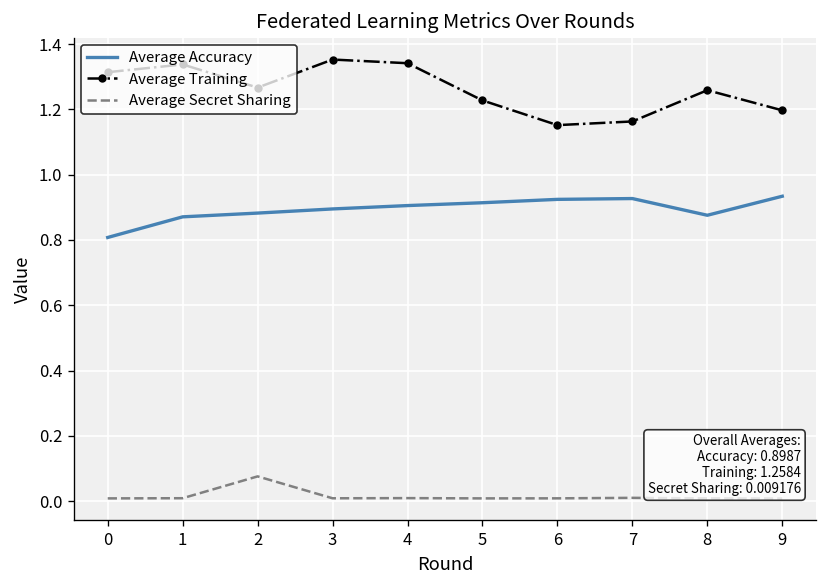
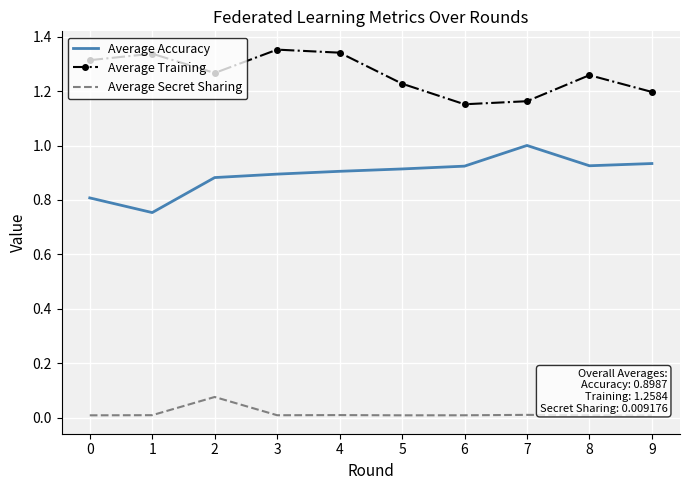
  {
    "Average Accuracy": {
      "0": 0.81,
-     "1": 0.87,
+     "1": 0.75,
      "2": 0.88,
      "3": 0.90,
      "4": 0.91,
      "5": 0.91,
      "6": 0.92,
-     "7": 0.93,
-     "8": 0.88,
+     "7": 1.00,
+     "8": 0.93,
      "9": 0.93
    },
    "Average Training": {
      "3": 1.35,
      "4": 1.34,
      "5": 1.23,
      "6": 1.15,
      "7": 1.16,
      "8": 1.26,
      "9": 1.20
    },
    "Average Secret Sharing": {
      "0": 0.01,
      "1": 0.01,
      "2": 0.08,
      "3": 0.01,
      "4": 0.01,
      "5": 0.01,
      "6": 0.01,
      "7": 0.01
    }
  }
